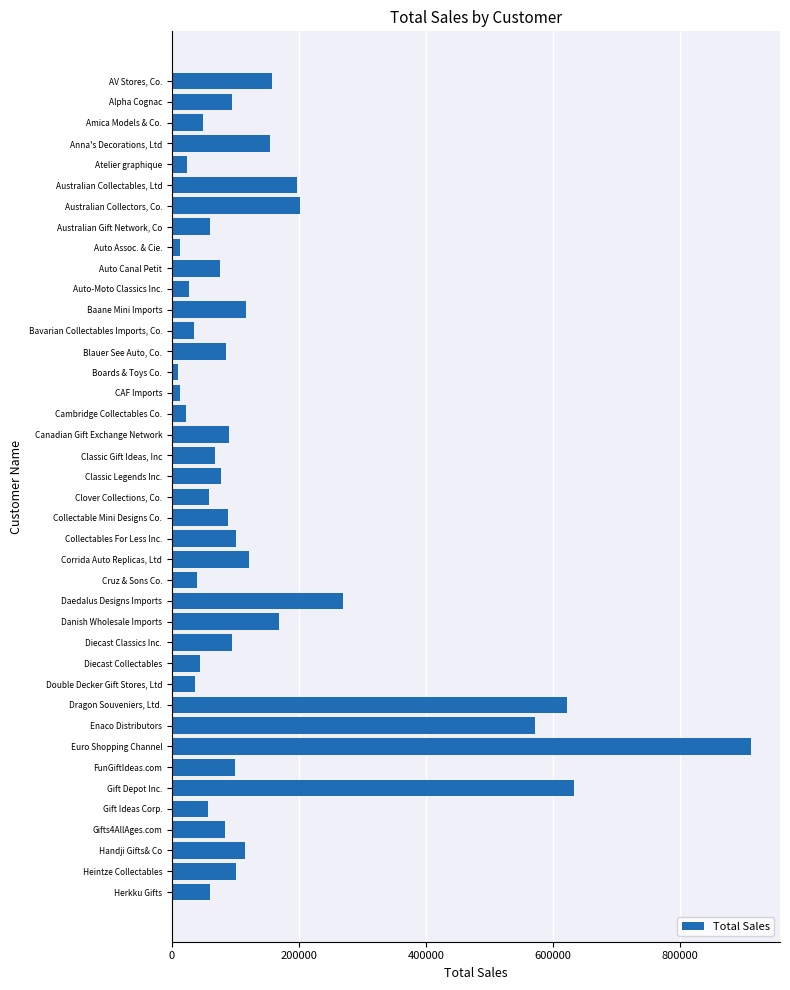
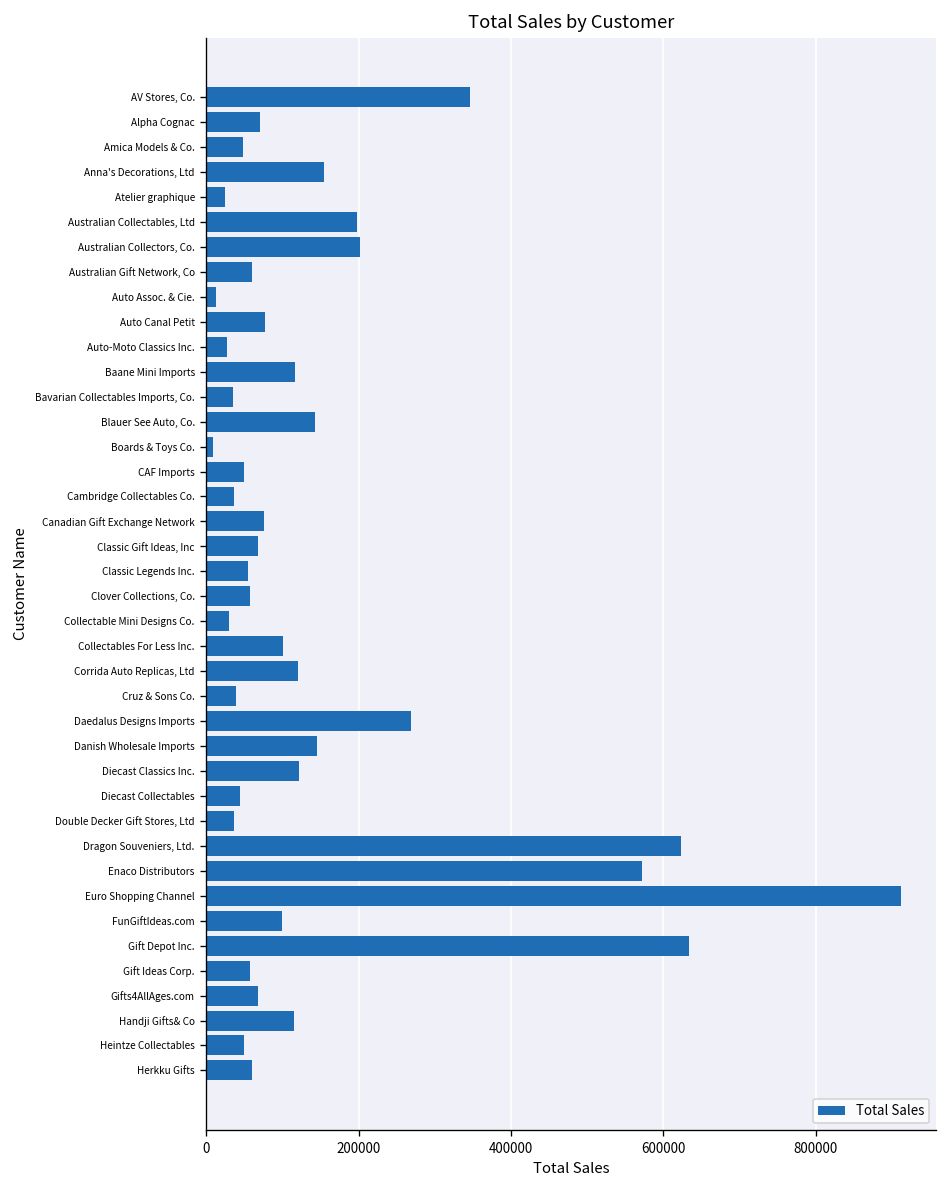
  {
-   "AV Stores, Co.": 160000,
-   "Alpha Cognac": 90000,
+   "AV Stores, Co.": 350000,
+   "Alpha Cognac": 70000,
    "Amica Models & Co.": 50000,
    "Anna's Decorations, Ltd": 150000,
    "Atelier graphique": 20000,
    "Australian Collectables, Ltd": 200000,
    "Australian Collectors, Co.": 200000,
    "Australian Gift Network, Co": 60000,
    "Auto Assoc. & Cie.": 10000,
    "Auto Canal Petit": 80000,
    "Auto-Moto Classics Inc.": 30000,
    "Baane Mini Imports": 120000,
    "Bavarian Collectables Imports, Co.": 30000,
-   "Blauer See Auto, Co.": 90000,
+   "Blauer See Auto, Co.": 140000,
    "Boards & Toys Co.": 10000,
-   "CAF Imports": 10000,
-   "Cambridge Collectables Co.": 20000,
-   "Canadian Gift Exchange Network": 90000,
+   "CAF Imports": 50000,
+   "Cambridge Collectables Co.": 40000,
+   "Canadian Gift Exchange Network": 80000,
    "Classic Gift Ideas, Inc": 70000,
-   "Classic Legends Inc.": 80000,
+   "Classic Legends Inc.": 50000,
    "Clover Collections, Co.": 60000,
-   "Collectable Mini Designs Co.": 90000,
+   "Collectable Mini Designs Co.": 30000,
    "Collectables For Less Inc.": 100000,
    "Corrida Auto Replicas, Ltd": 120000,
    "Cruz & Sons Co.": 40000,
    "Daedalus Designs Imports": 270000,
-   "Danish Wholesale Imports": 170000,
-   "Diecast Classics Inc.": 90000,
+   "Danish Wholesale Imports": 150000,
+   "Diecast Classics Inc.": 120000,
    "Diecast Collectables": 40000,
    "Double Decker Gift Stores, Ltd": 40000,
    "Dragon Souveniers, Ltd.": 620000,
    "Enaco Distributors": 570000,
    "Euro Shopping Channel": 910000,
    "FunGiftIdeas.com": 100000,
    "Gift Depot Inc.": 630000,
    "Gift Ideas Corp.": 60000,
-   "Gifts4AllAges.com": 80000,
+   "Gifts4AllAges.com": 70000,
    "Handji Gifts& Co": 120000,
-   "Heintze Collectables": 100000,
+   "Heintze Collectables": 50000,
    "Herkku Gifts": 60000
  }
